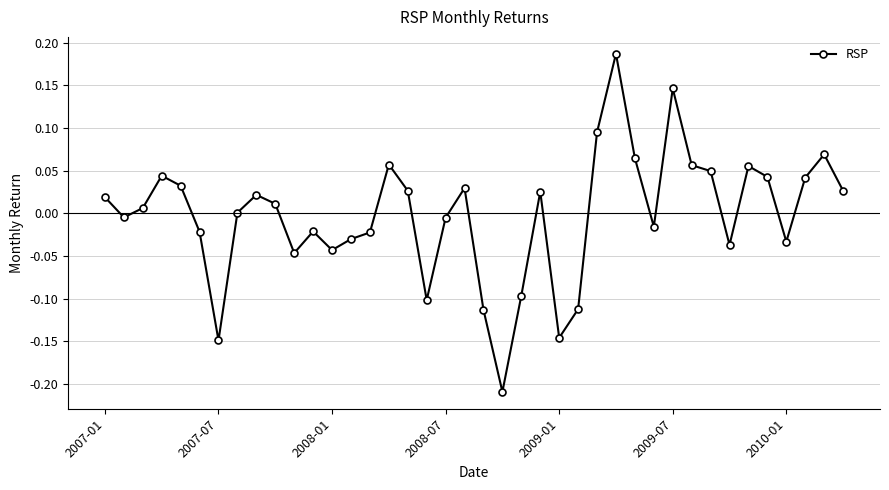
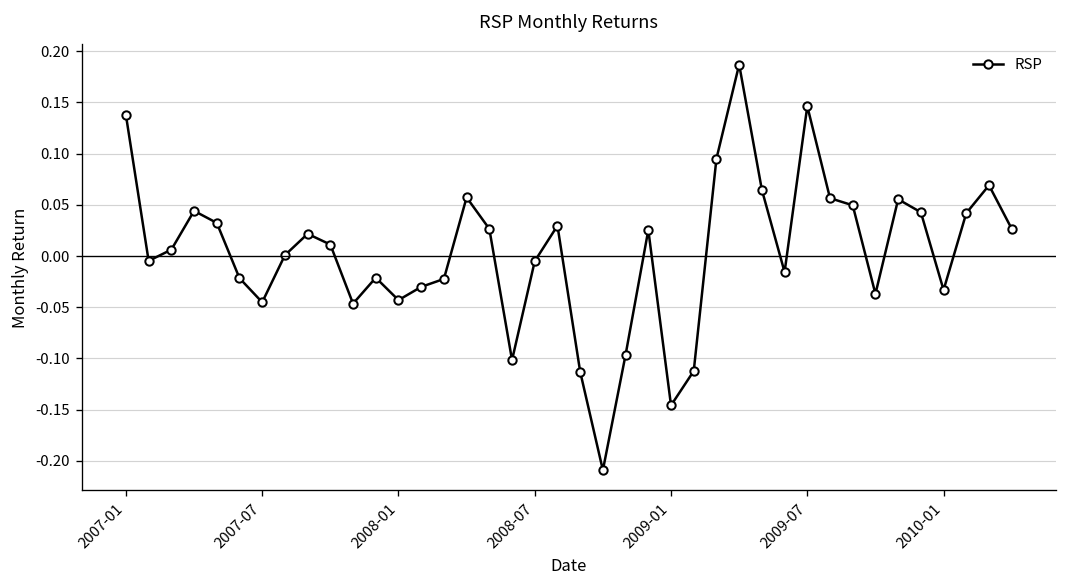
  {
-   "2007-01": 0.02,
-   "2007-07": -0.15,
+   "2007-01": 0.14,
+   "2007-07": -0.05,
    "2008-01": -0.04,
    "2008-07": -0.01,
    "2009-01": -0.15,
    "2009-07": 0.15,
    "2010-01": -0.03
  }
